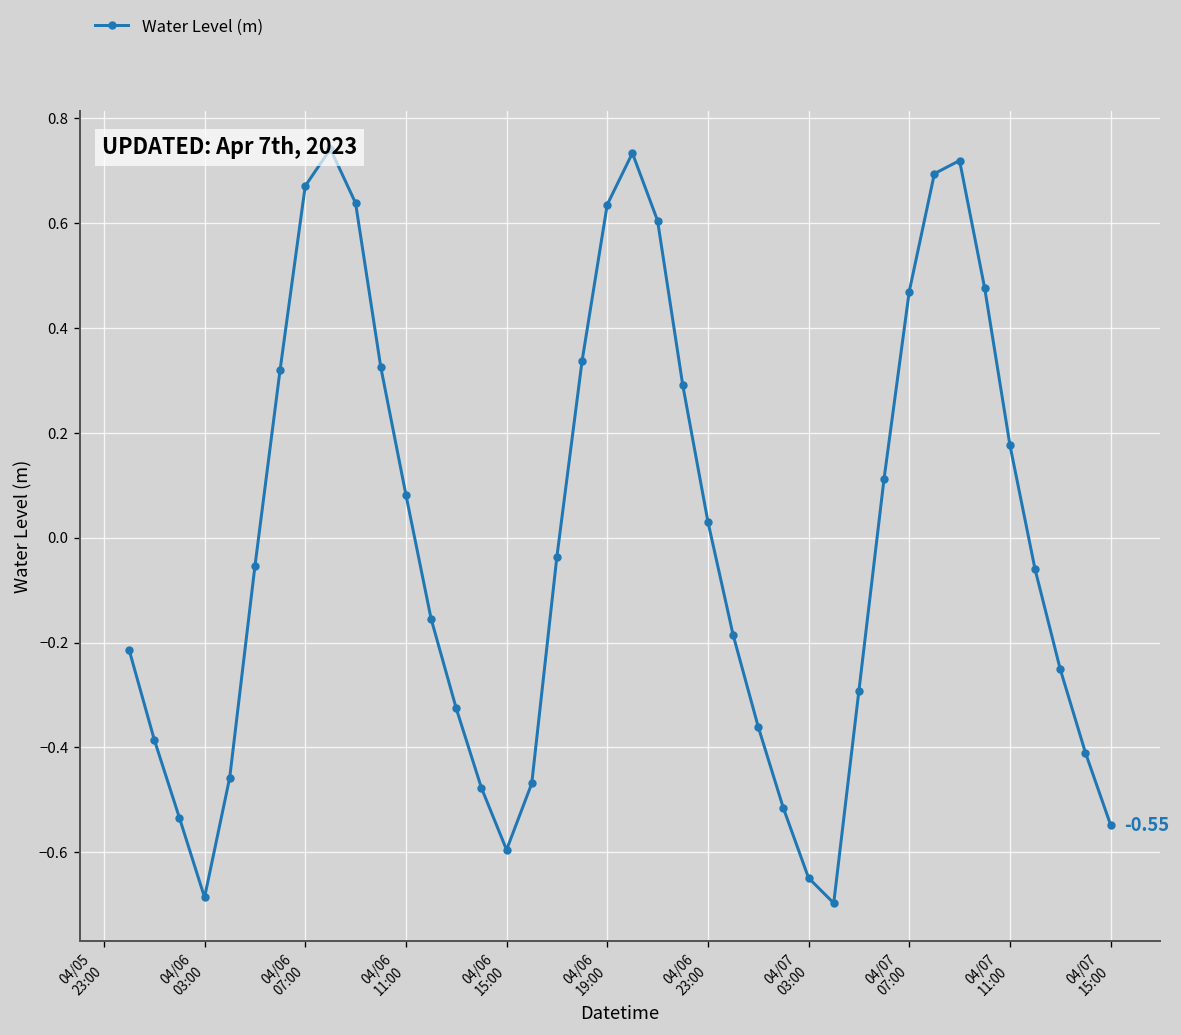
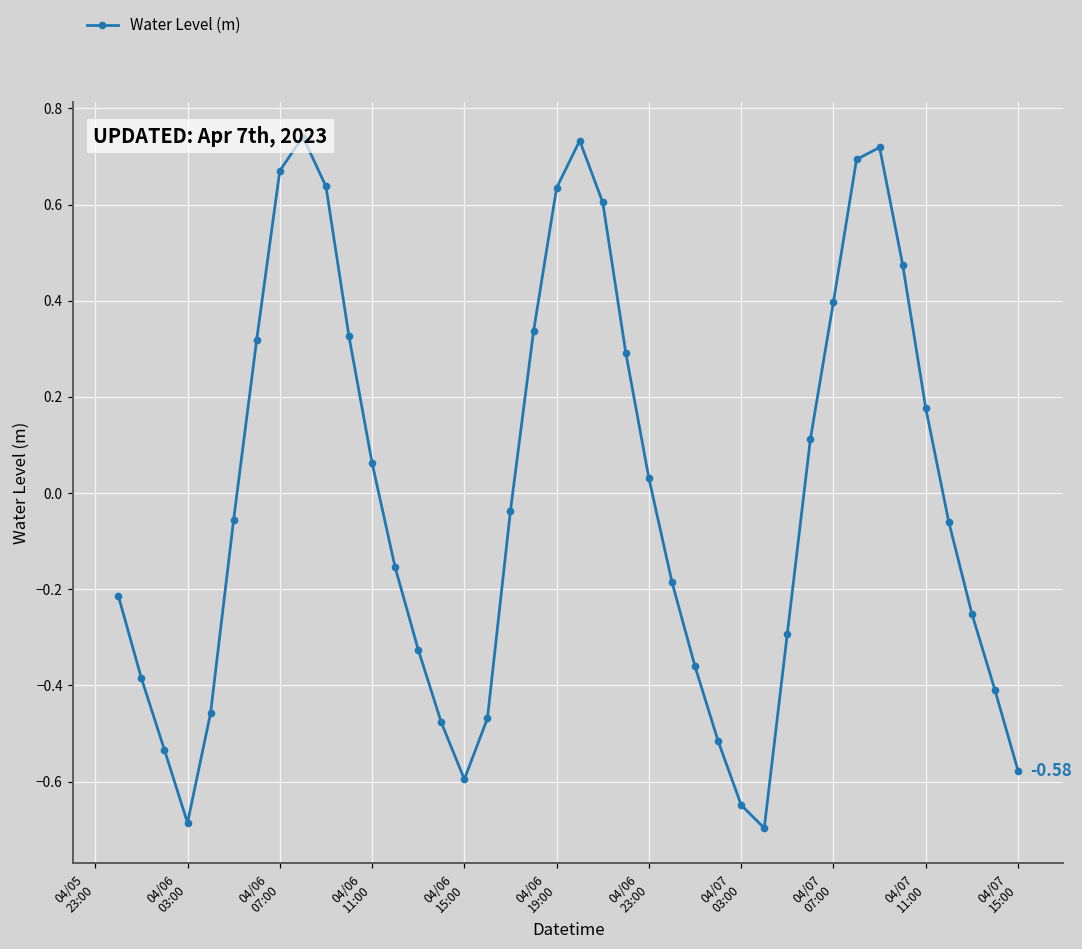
  {
-   "04/06 11:00": 0.08,
-   "04/07 07:00": 0.47,
-   "04/07 15:00": -0.55
+   "04/06 11:00": 0.06,
+   "04/07 07:00": 0.40,
+   "04/07 15:00": -0.58
  }
